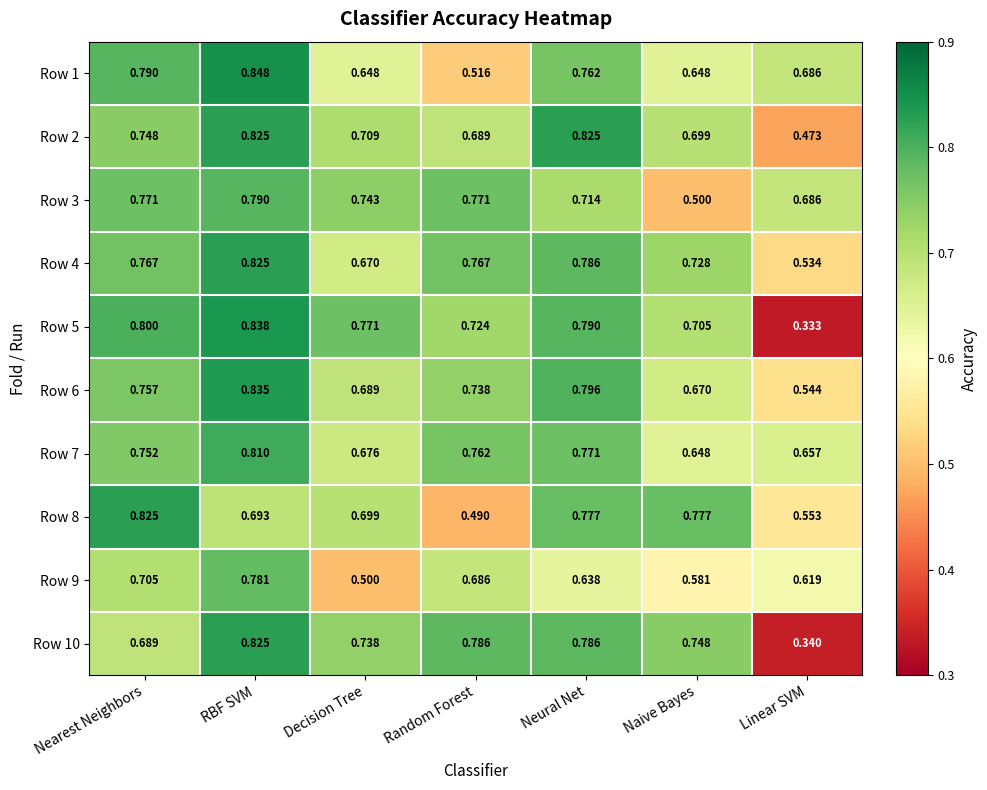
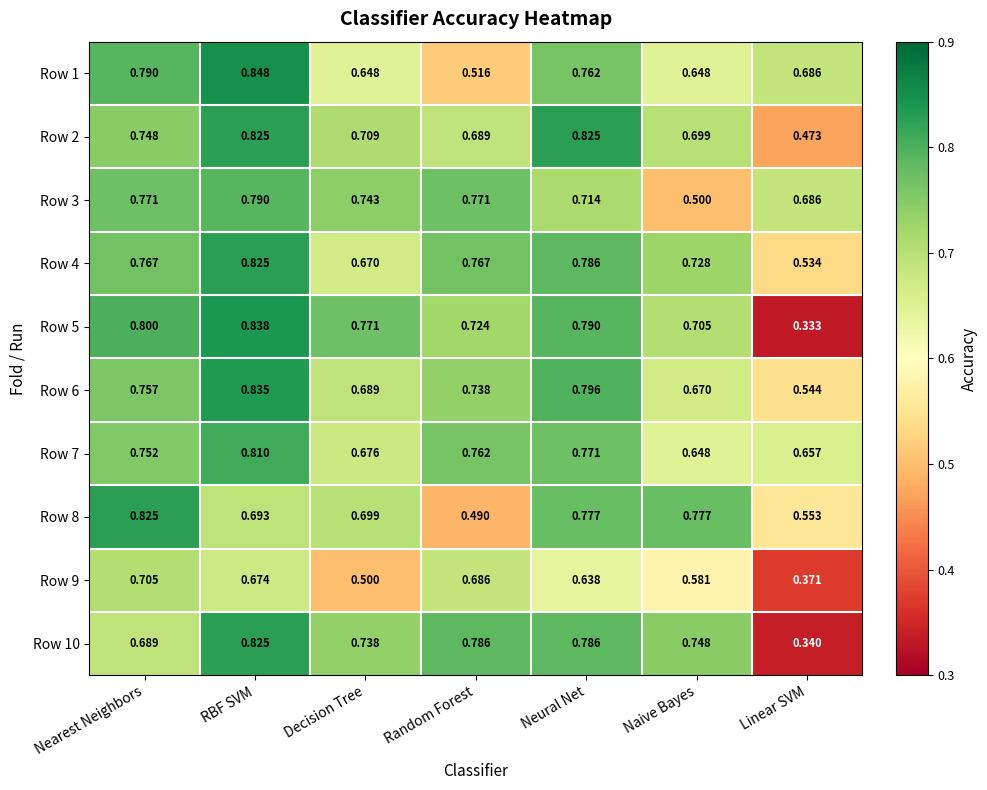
  {
    "Row 1": {
      "Nearest Neighbors": 0.790,
      "RBF SVM": 0.848,
      "Decision Tree": 0.648,
      "Random Forest": 0.516,
      "Neural Net": 0.762,
      "Naive Bayes": 0.648,
      "Linear SVM": 0.686
    },
    "Row 2": {
      "Nearest Neighbors": 0.748,
      "RBF SVM": 0.825,
      "Decision Tree": 0.709,
      "Random Forest": 0.689,
      "Neural Net": 0.825,
      "Naive Bayes": 0.699,
      "Linear SVM": 0.473
    },
    "Row 3": {
      "Nearest Neighbors": 0.771,
      "RBF SVM": 0.790,
      "Decision Tree": 0.743,
      "Random Forest": 0.771,
      "Neural Net": 0.714,
      "Naive Bayes": 0.500,
      "Linear SVM": 0.686
    },
    "Row 4": {
      "Nearest Neighbors": 0.767,
      "RBF SVM": 0.825,
      "Decision Tree": 0.670,
      "Random Forest": 0.767,
      "Neural Net": 0.786,
      "Naive Bayes": 0.728,
      "Linear SVM": 0.534
    },
    "Row 5": {
      "Nearest Neighbors": 0.800,
      "RBF SVM": 0.838,
      "Decision Tree": 0.771,
      "Random Forest": 0.724,
      "Neural Net": 0.790,
      "Naive Bayes": 0.705,
      "Linear SVM": 0.333
    },
    "Row 6": {
      "Nearest Neighbors": 0.757,
      "RBF SVM": 0.835,
      "Decision Tree": 0.689,
      "Random Forest": 0.738,
      "Neural Net": 0.796,
      "Naive Bayes": 0.670,
      "Linear SVM": 0.544
    },
    "Row 7": {
      "Nearest Neighbors": 0.752,
      "RBF SVM": 0.810,
      "Decision Tree": 0.676,
      "Random Forest": 0.762,
      "Neural Net": 0.771,
      "Naive Bayes": 0.648,
      "Linear SVM": 0.657
    },
    "Row 8": {
      "Nearest Neighbors": 0.825,
      "RBF SVM": 0.693,
      "Decision Tree": 0.699,
      "Random Forest": 0.490,
      "Neural Net": 0.777,
      "Naive Bayes": 0.777,
      "Linear SVM": 0.553
    },
    "Row 9": {
      "Nearest Neighbors": 0.705,
-     "RBF SVM": 0.781,
+     "RBF SVM": 0.674,
      "Decision Tree": 0.500,
      "Random Forest": 0.686,
      "Neural Net": 0.638,
      "Naive Bayes": 0.581,
-     "Linear SVM": 0.619
+     "Linear SVM": 0.371
    },
    "Row 10": {
      "Nearest Neighbors": 0.689,
      "RBF SVM": 0.825,
      "Decision Tree": 0.738,
      "Random Forest": 0.786,
      "Neural Net": 0.786,
      "Naive Bayes": 0.748,
      "Linear SVM": 0.340
    }
  }
